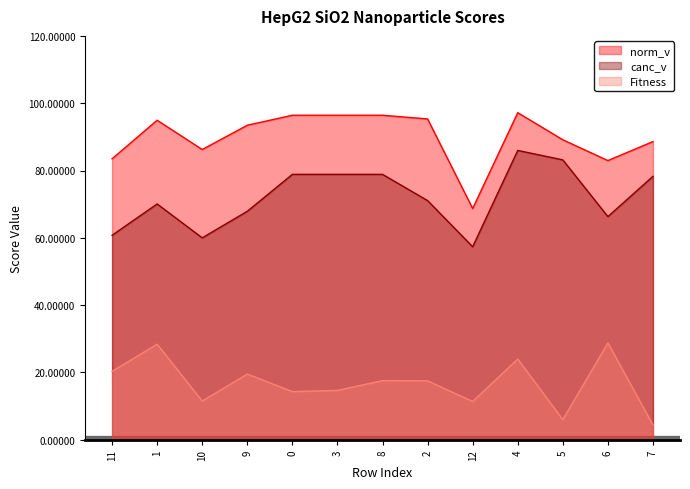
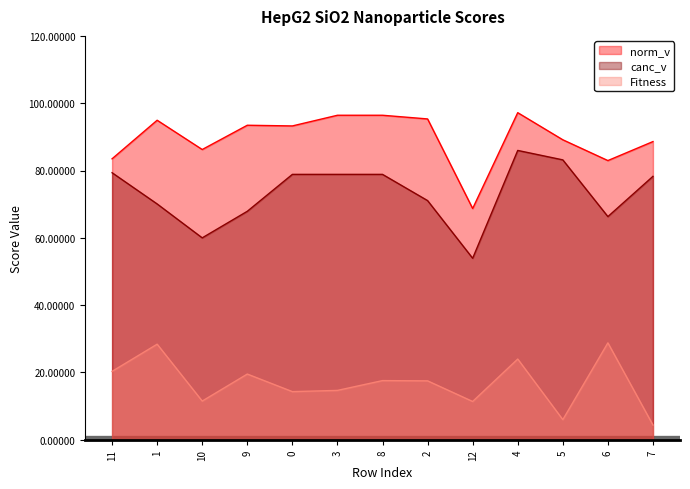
  {
    "norm_v": {
      "11": 83,
      "1": 95,
      "10": 86,
      "9": 93,
-     "0": 96,
+     "0": 93,
      "3": 96,
      "8": 96,
      "2": 95,
      "12": 69,
      "4": 97,
      "5": 89,
      "6": 83,
      "7": 89
    },
    "canc_v": {
-     "11": 61,
+     "11": 79,
      "1": 70,
      "10": 60,
      "9": 68,
      "0": 79,
      "3": 79,
      "8": 79,
      "2": 71,
-     "12": 57,
+     "12": 54,
      "4": 86,
      "5": 83,
      "6": 66,
      "7": 78
    },
    "Fitness": {
      "11": 20,
      "1": 28,
      "10": 11,
      "9": 20,
      "0": 14,
      "3": 15,
      "8": 18,
      "2": 17,
      "12": 11,
      "4": 24,
      "5": 6,
      "6": 29,
      "7": 4
    }
  }
